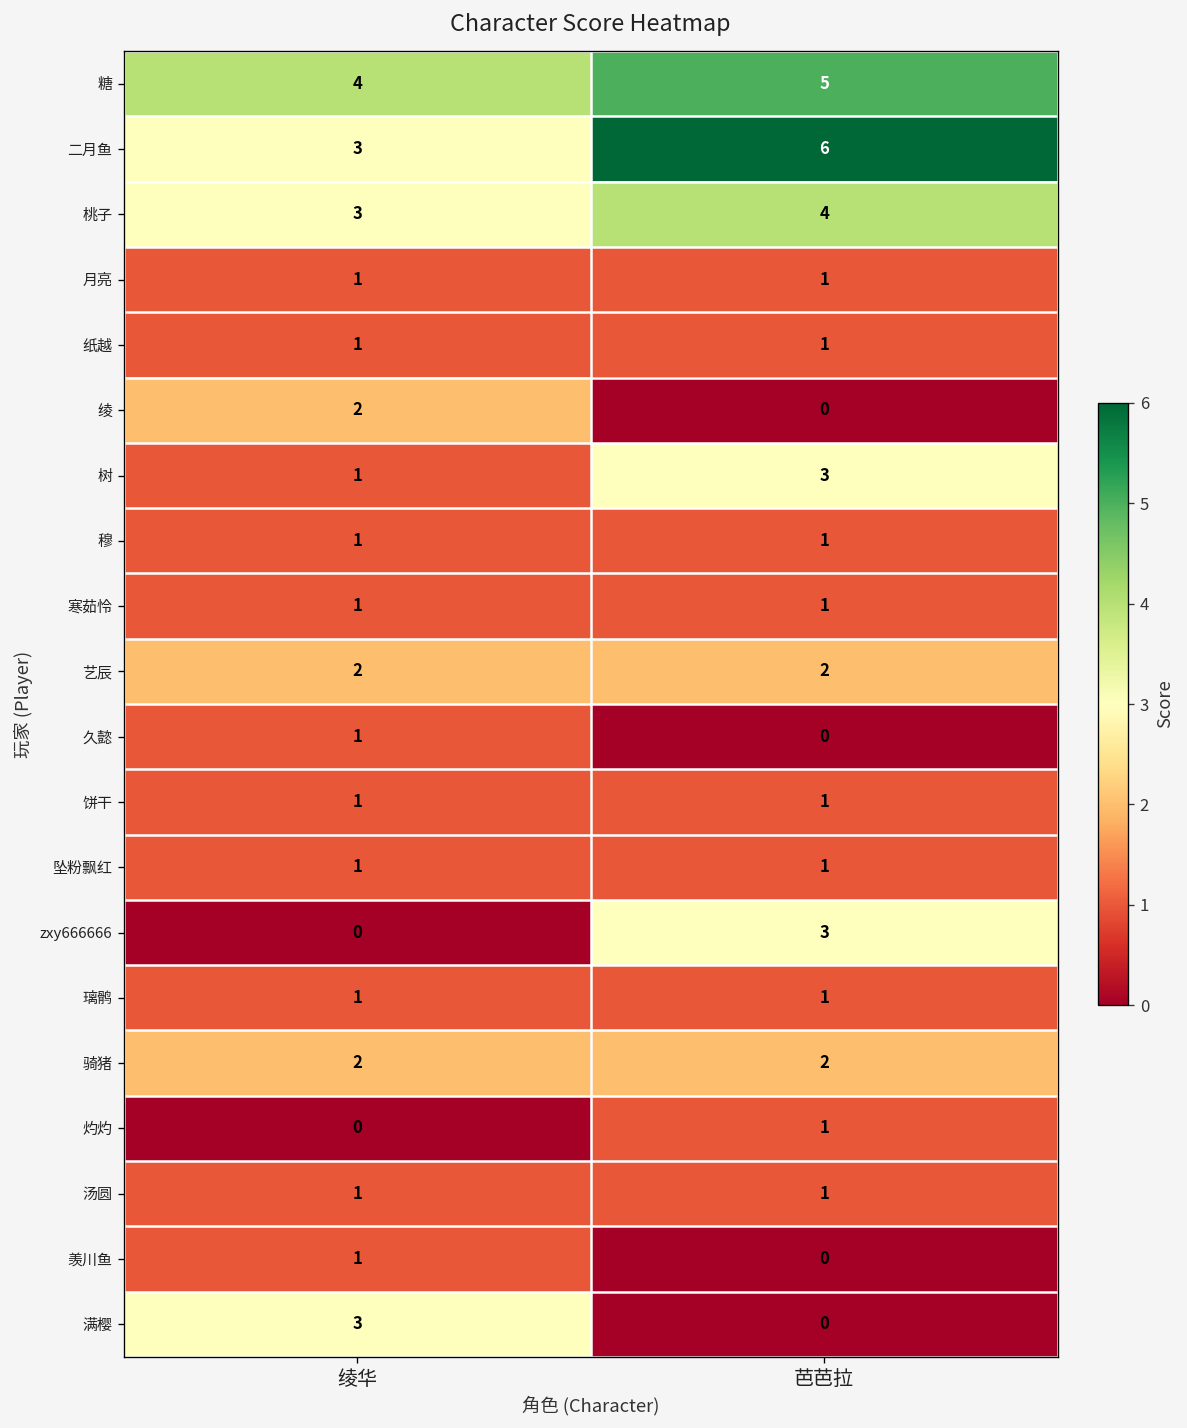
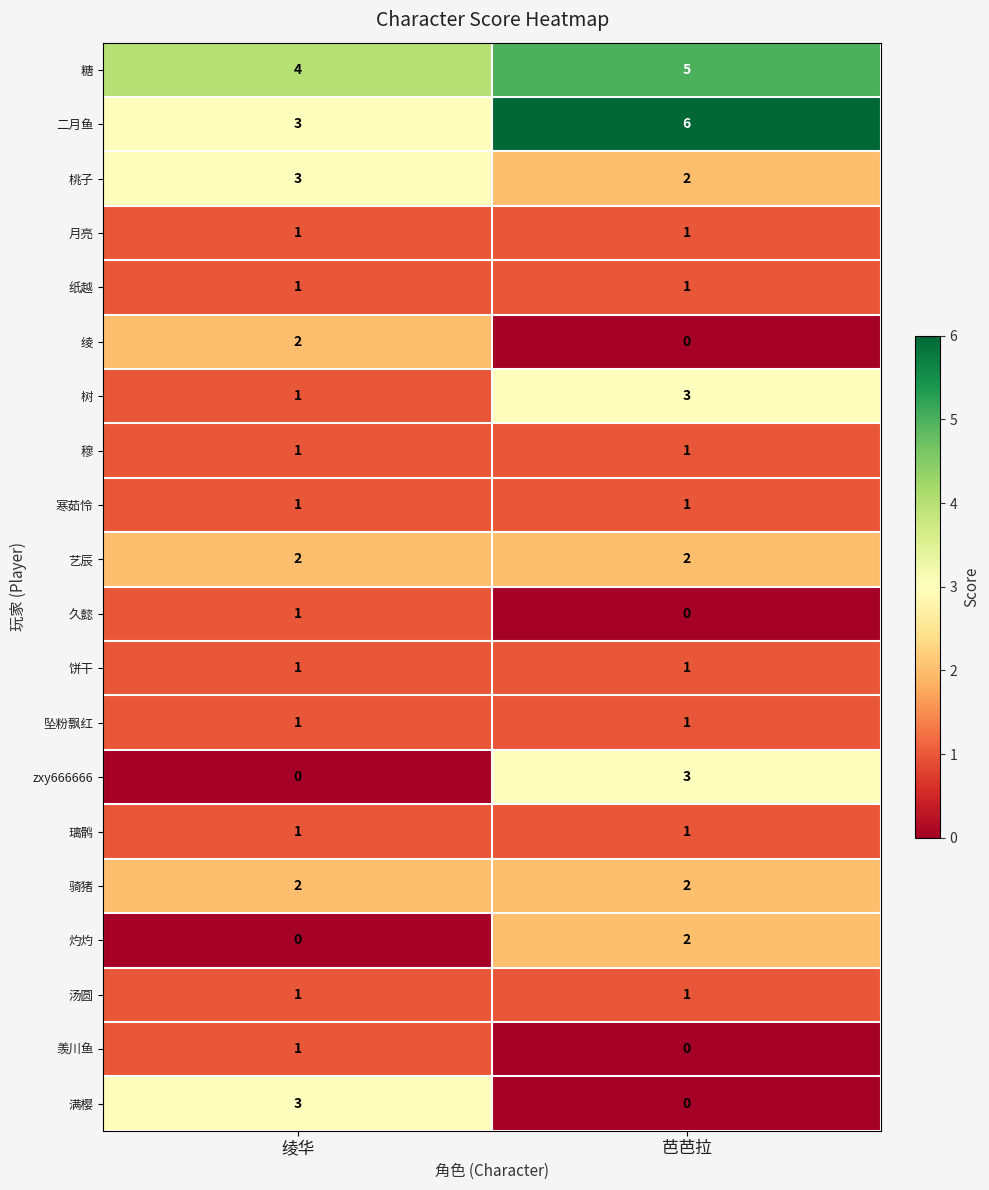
  {
    "糖": {
      "绫华": 4,
      "芭芭拉": 5
    },
    "二月鱼": {
      "绫华": 3,
      "芭芭拉": 6
    },
    "桃子": {
      "绫华": 3,
-     "芭芭拉": 4
+     "芭芭拉": 2
    },
    "月亮": {
      "绫华": 1,
      "芭芭拉": 1
    },
    "纸越": {
      "绫华": 1,
      "芭芭拉": 1
    },
    "绫": {
      "绫华": 2,
      "芭芭拉": 0
    },
    "树": {
      "绫华": 1,
      "芭芭拉": 3
    },
    "穆": {
      "绫华": 1,
      "芭芭拉": 1
    },
    "寒茹怜": {
      "绫华": 1,
      "芭芭拉": 1
    },
    "艺辰": {
      "绫华": 2,
      "芭芭拉": 2
    },
    "久懿": {
      "绫华": 1,
      "芭芭拉": 0
    },
    "饼干": {
      "绫华": 1,
      "芭芭拉": 1
    },
    "坠粉飘红": {
      "绫华": 1,
      "芭芭拉": 1
    },
    "zxy666666": {
      "绫华": 0,
      "芭芭拉": 3
    },
    "璃鹘": {
      "绫华": 1,
      "芭芭拉": 1
    },
    "骑猪": {
      "绫华": 2,
      "芭芭拉": 2
    },
    "灼灼": {
      "绫华": 0,
-     "芭芭拉": 1
+     "芭芭拉": 2
    },
    "汤圆": {
      "绫华": 1,
      "芭芭拉": 1
    },
    "羡川鱼": {
      "绫华": 1,
      "芭芭拉": 0
    },
    "满樱": {
      "绫华": 3,
      "芭芭拉": 0
    }
  }
